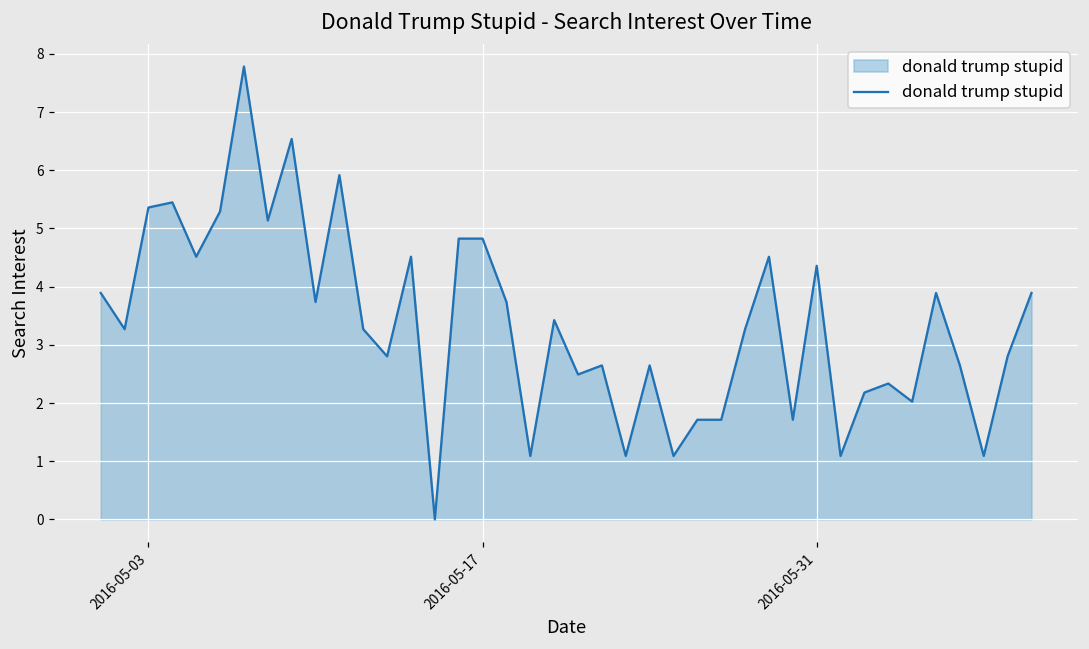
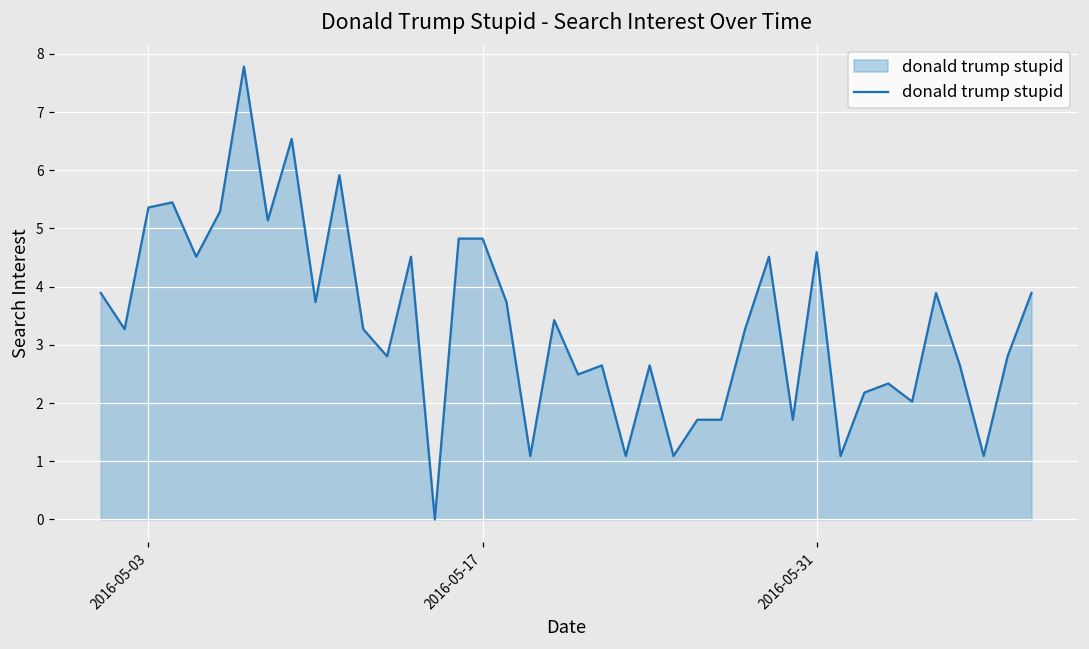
  {
    "2016-05-03": 5.4,
    "2016-05-17": 4.8,
-   "2016-05-31": 4.4
+   "2016-05-31": 4.6
  }
